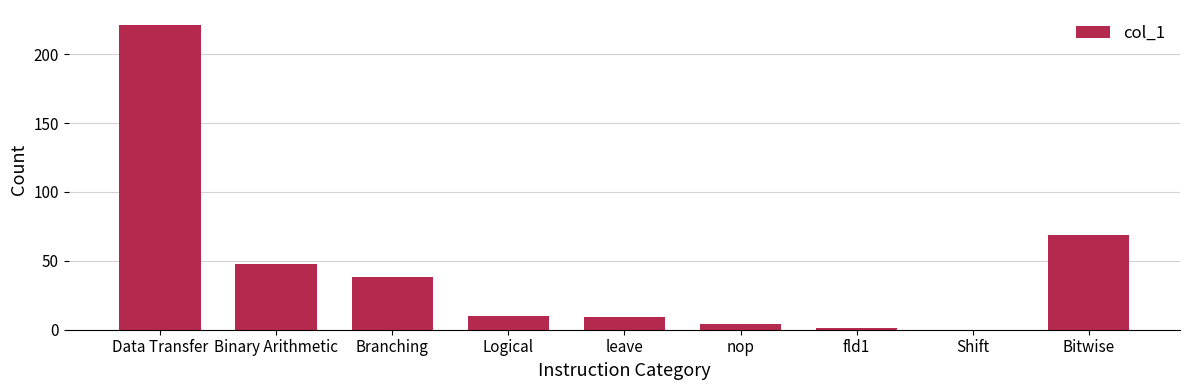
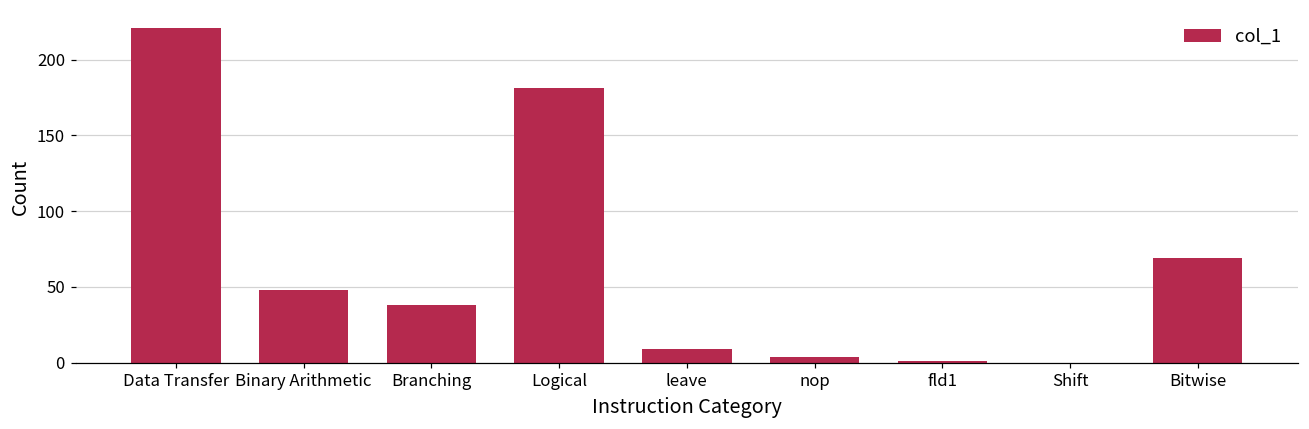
  {
    "Data Transfer": 221,
    "Binary Arithmetic": 48,
    "Branching": 38,
-   "Logical": 10,
+   "Logical": 181,
    "leave": 9,
    "nop": 4,
    "Shift": 0,
    "Bitwise": 69
  }
